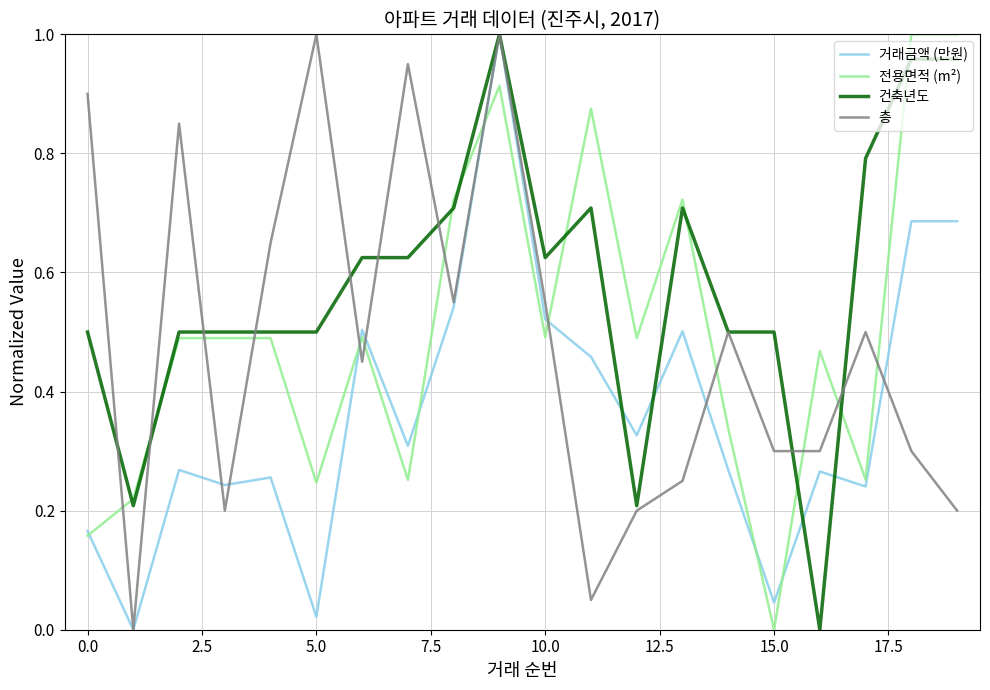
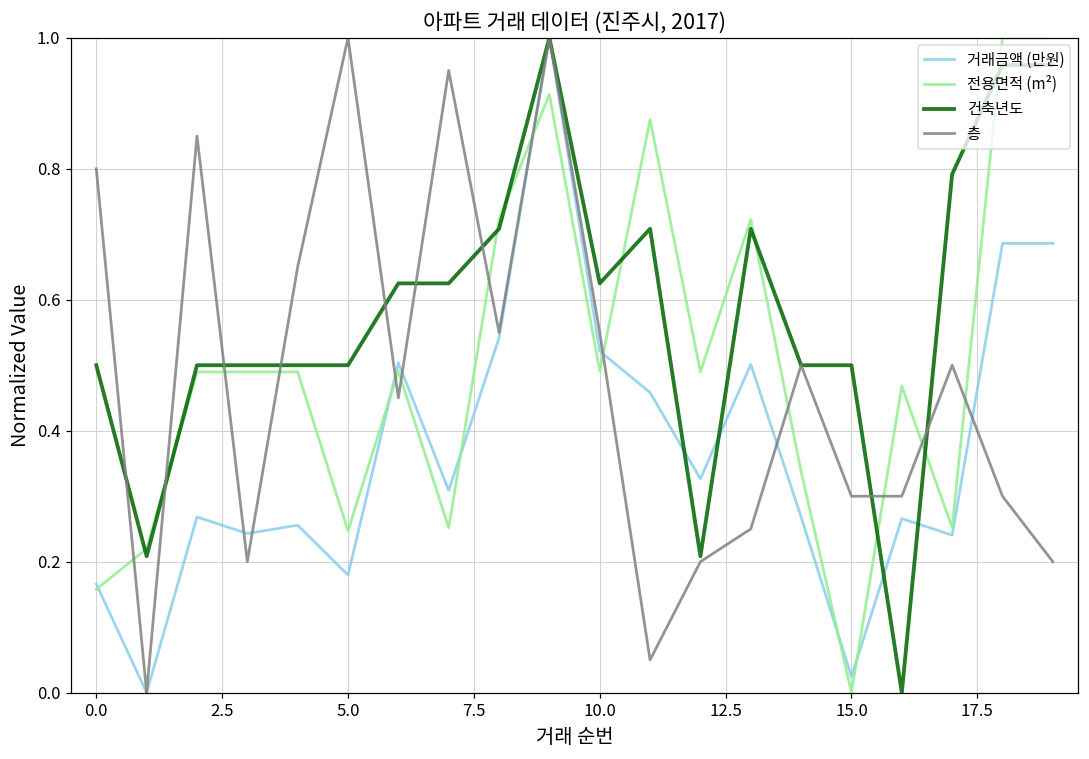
  {
    "거래금액 (만원)": {
      "0.0": 0.17,
-     "5.0": 0.02,
+     "5.0": 0.18,
      "10.0": 0.52,
-     "15.0": 0.05
+     "15.0": 0.02
    },
    "전용면적 (m²)": {
      "0.0": 0.16,
      "5.0": 0.25,
      "10.0": 0.49,
      "15.0": 0.00
    },
    "건축년도": {
      "0.0": 0.50,
      "5.0": 0.50,
      "10.0": 0.63,
      "15.0": 0.50
    },
    "층": {
-     "0.0": 0.90,
+     "0.0": 0.80,
      "5.0": 1.00,
      "10.0": 0.55,
      "15.0": 0.30
    }
  }
